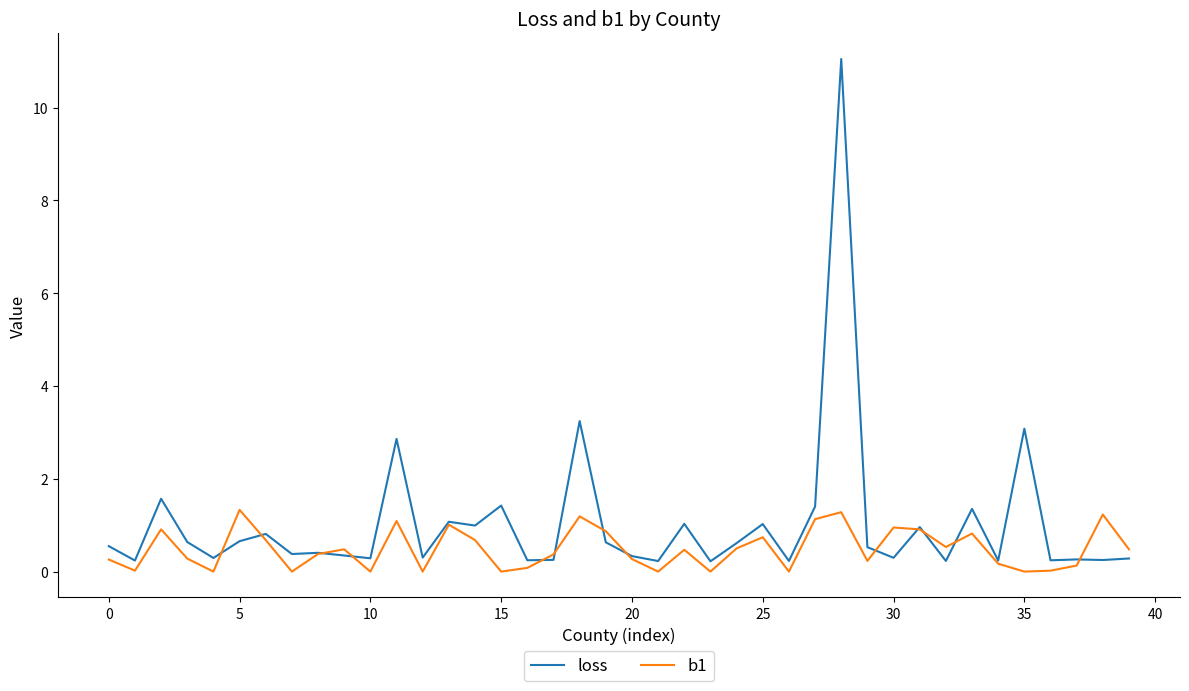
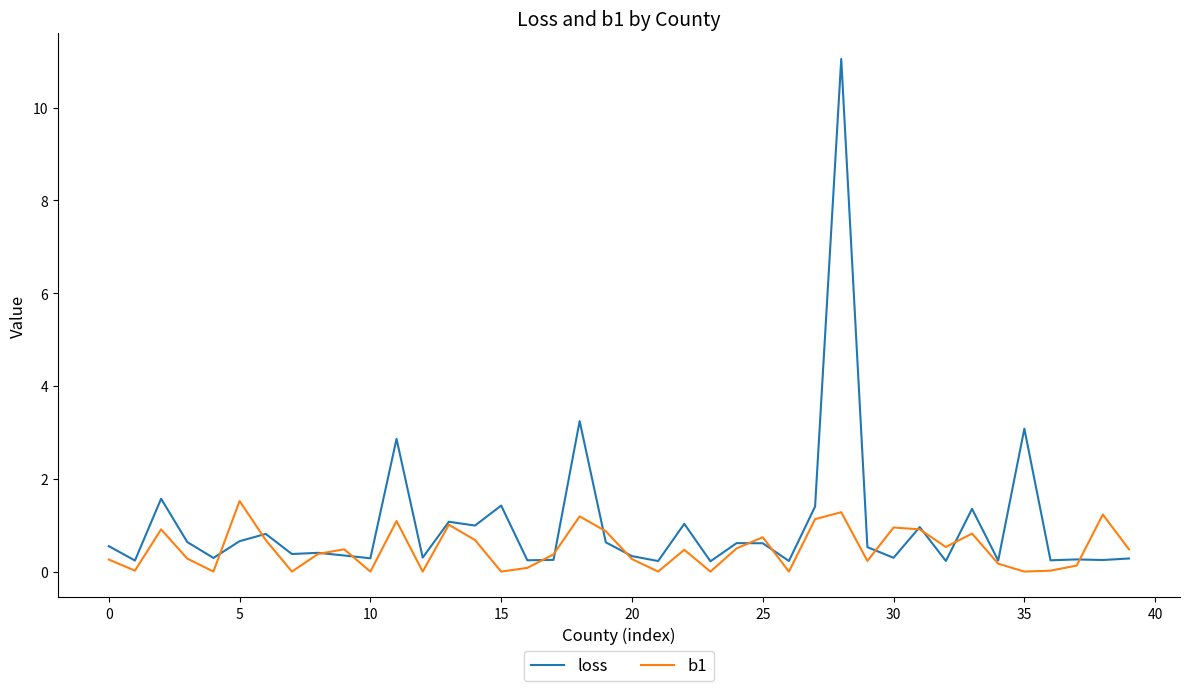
  {
    "loss": {
      "0": 0.5,
      "5": 0.7,
      "10": 0.3,
      "15": 1.4,
      "20": 0.3,
-     "25": 1.0,
+     "25": 0.6,
      "30": 0.3,
      "35": 3.1
    },
    "b1": {
      "0": 0.3,
-     "5": 1.3,
+     "5": 1.5,
      "10": 0.0,
      "15": 0.0,
      "20": 0.3,
      "25": 0.7,
      "30": 1.0,
      "35": 0.0
    }
  }
